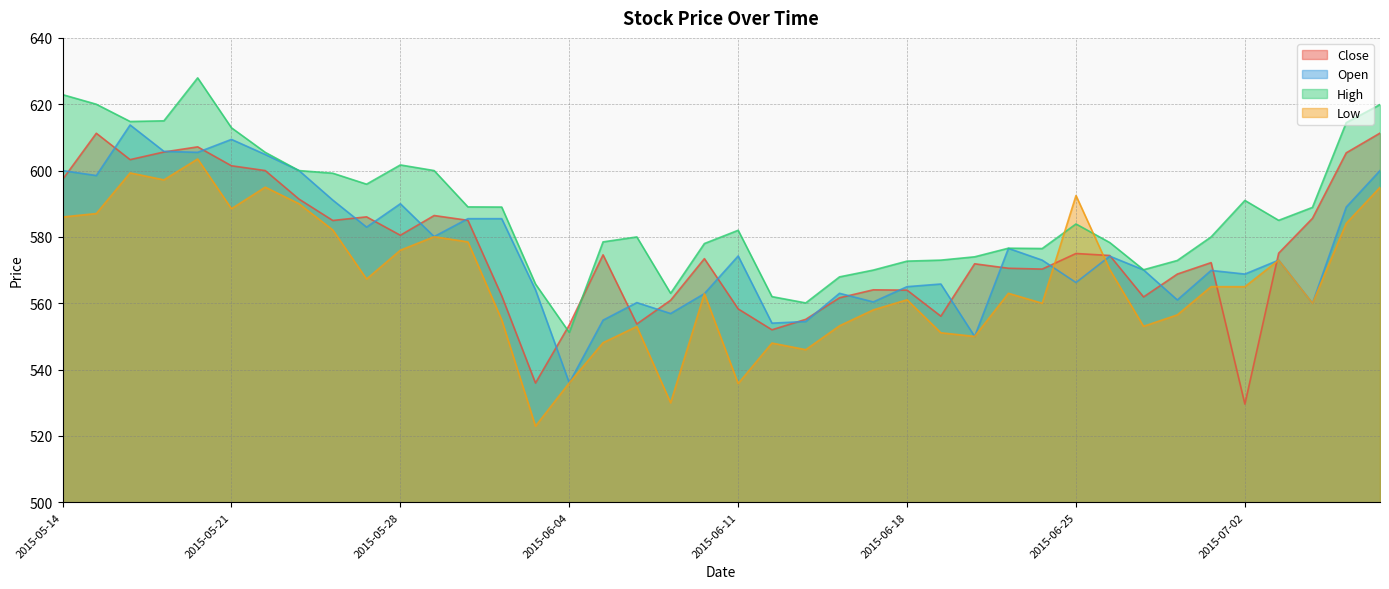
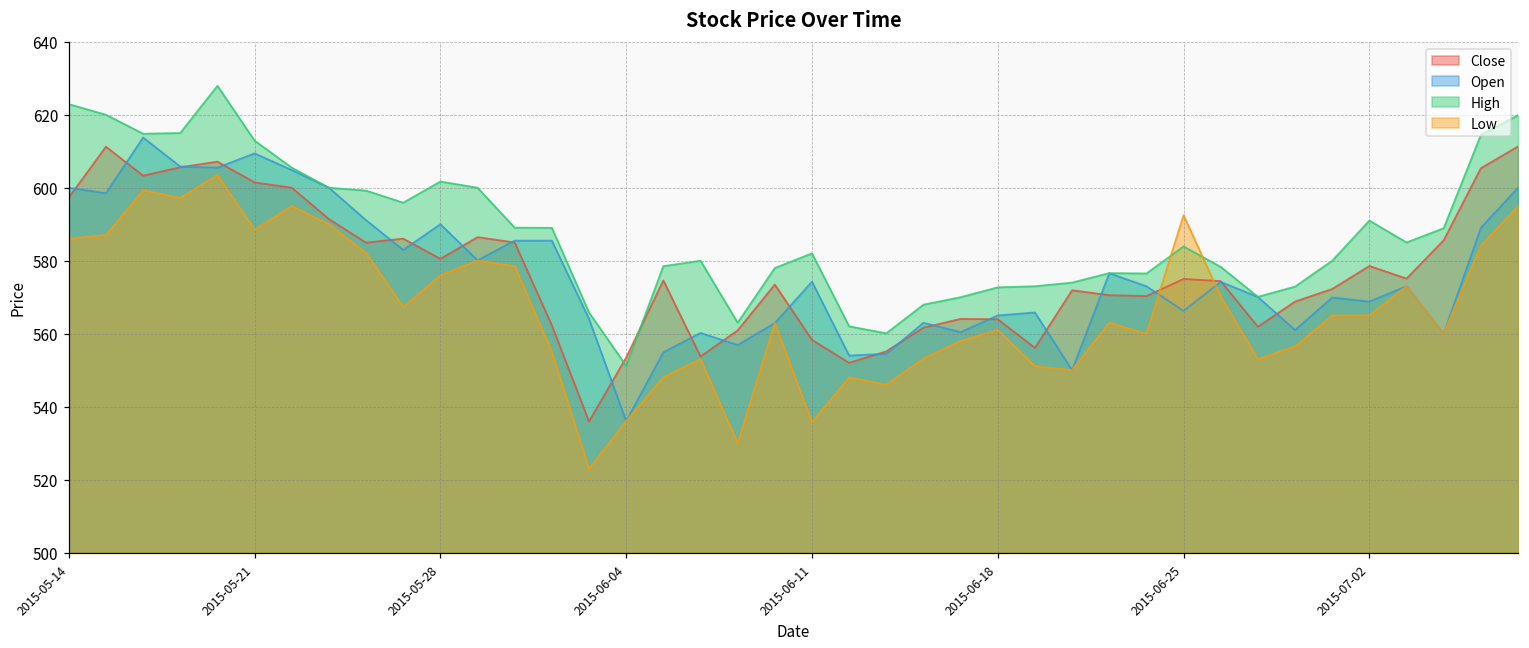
  {
    "Close": {
      "2015-05-14": 597,
      "2015-05-21": 601,
      "2015-05-28": 581,
      "2015-06-04": 553,
      "2015-06-11": 558,
      "2015-06-18": 564,
      "2015-06-25": 575,
-     "2015-07-02": 530
+     "2015-07-02": 579
    },
    "Open": {
      "2015-05-14": 600,
      "2015-05-21": 609,
      "2015-05-28": 590,
      "2015-06-11": 574,
      "2015-06-18": 565,
      "2015-06-25": 566,
      "2015-07-02": 569
    },
    "High": {
      "2015-05-14": 623,
      "2015-05-21": 613,
      "2015-05-28": 602,
      "2015-06-04": 551,
      "2015-06-11": 582,
      "2015-06-18": 573,
      "2015-06-25": 584,
      "2015-07-02": 591
    },
    "Low": {
      "2015-05-14": 586,
      "2015-05-21": 589,
      "2015-05-28": 576,
      "2015-06-11": 536,
      "2015-06-18": 561,
      "2015-06-25": 592,
      "2015-07-02": 565
    }
  }
